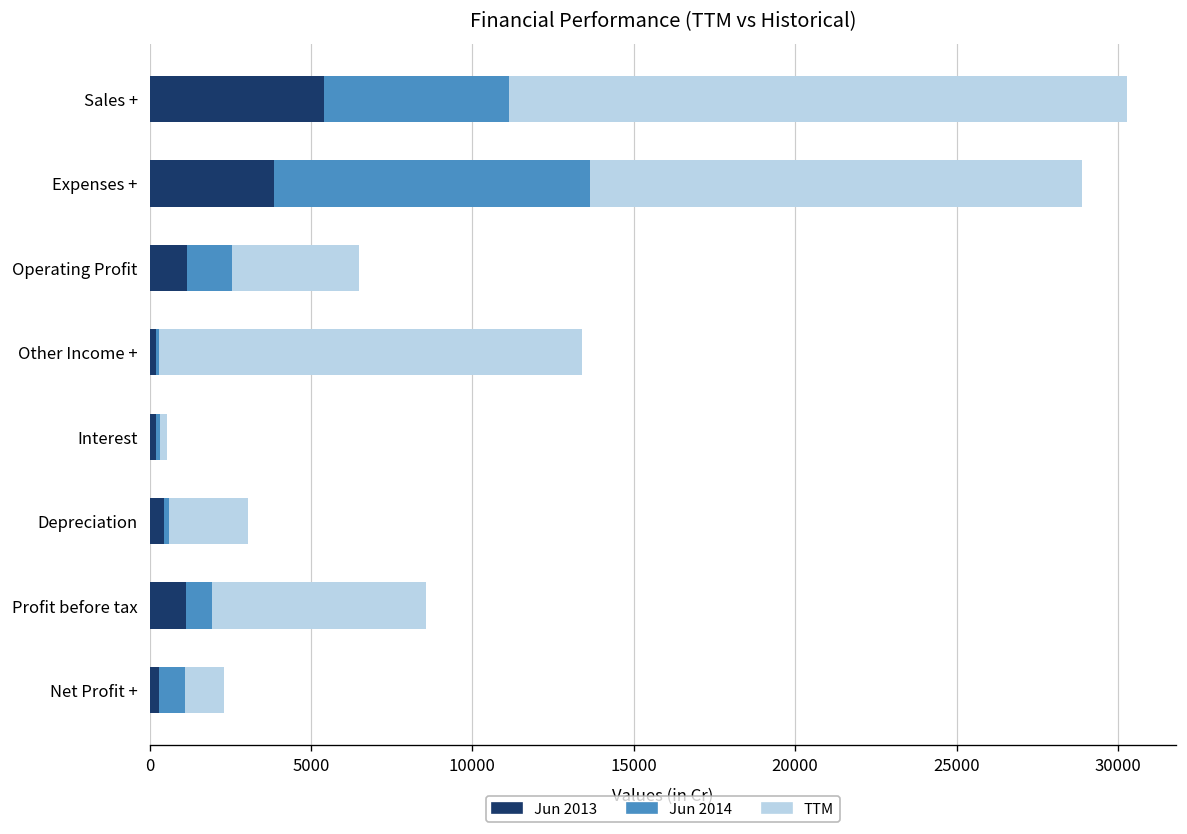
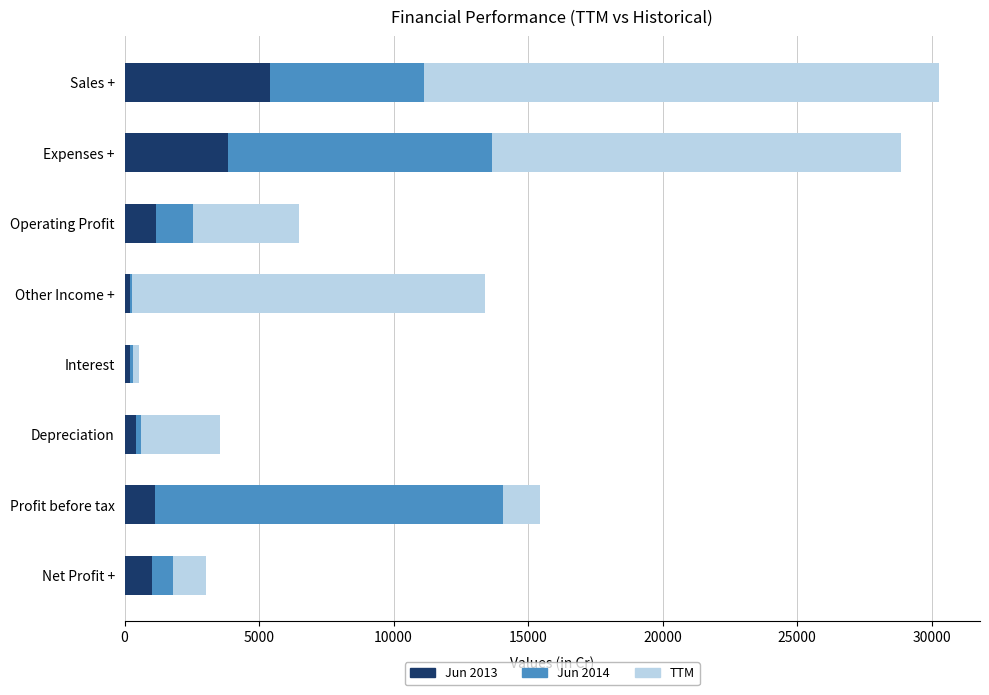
  {
    "Jun 2013": {
      "Sales +": 5400,
      "Expenses +": 3900,
      "Operating Profit": 1200,
      "Other Income +": 200,
      "Interest": 200,
      "Depreciation": 400,
      "Profit before tax": 1100,
-     "Net Profit +": 300
+     "Net Profit +": 1000
    },
    "Jun 2014": {
      "Sales +": 5700,
      "Expenses +": 9800,
      "Operating Profit": 1400,
      "Other Income +": 100,
      "Interest": 100,
      "Depreciation": 200,
-     "Profit before tax": 800,
+     "Profit before tax": 13000,
      "Net Profit +": 800
    },
    "TTM": {
      "Sales +": 19200,
      "Expenses +": 15200,
      "Operating Profit": 3900,
      "Other Income +": 13100,
      "Interest": 200,
-     "Depreciation": 2400,
-     "Profit before tax": 6600,
+     "Depreciation": 2900,
+     "Profit before tax": 1400,
      "Net Profit +": 1200
    }
  }
